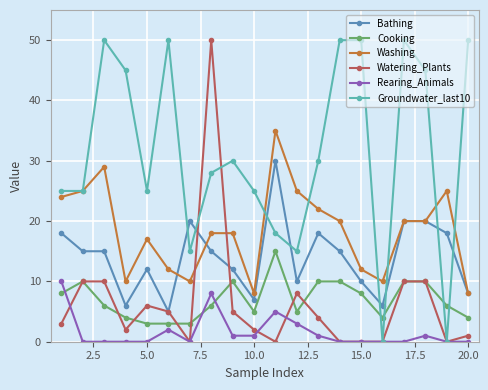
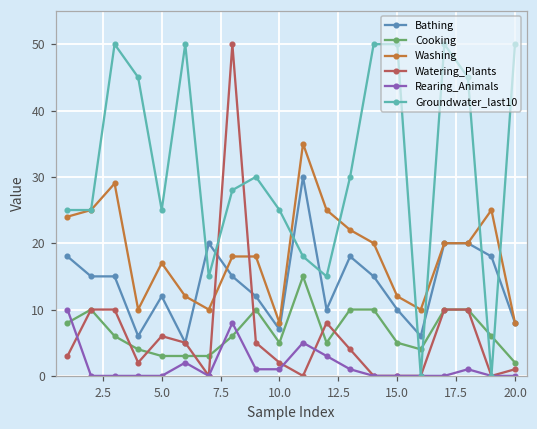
  {
    "Cooking": {
      "5.0": 3,
      "10.0": 5,
-     "15.0": 8,
-     "20.0": 4
+     "15.0": 5,
+     "20.0": 2
    },
    "Rearing_Animals": {
      "5.0": 0,
      "10.0": 1,
      "20.0": 0
    }
  }
